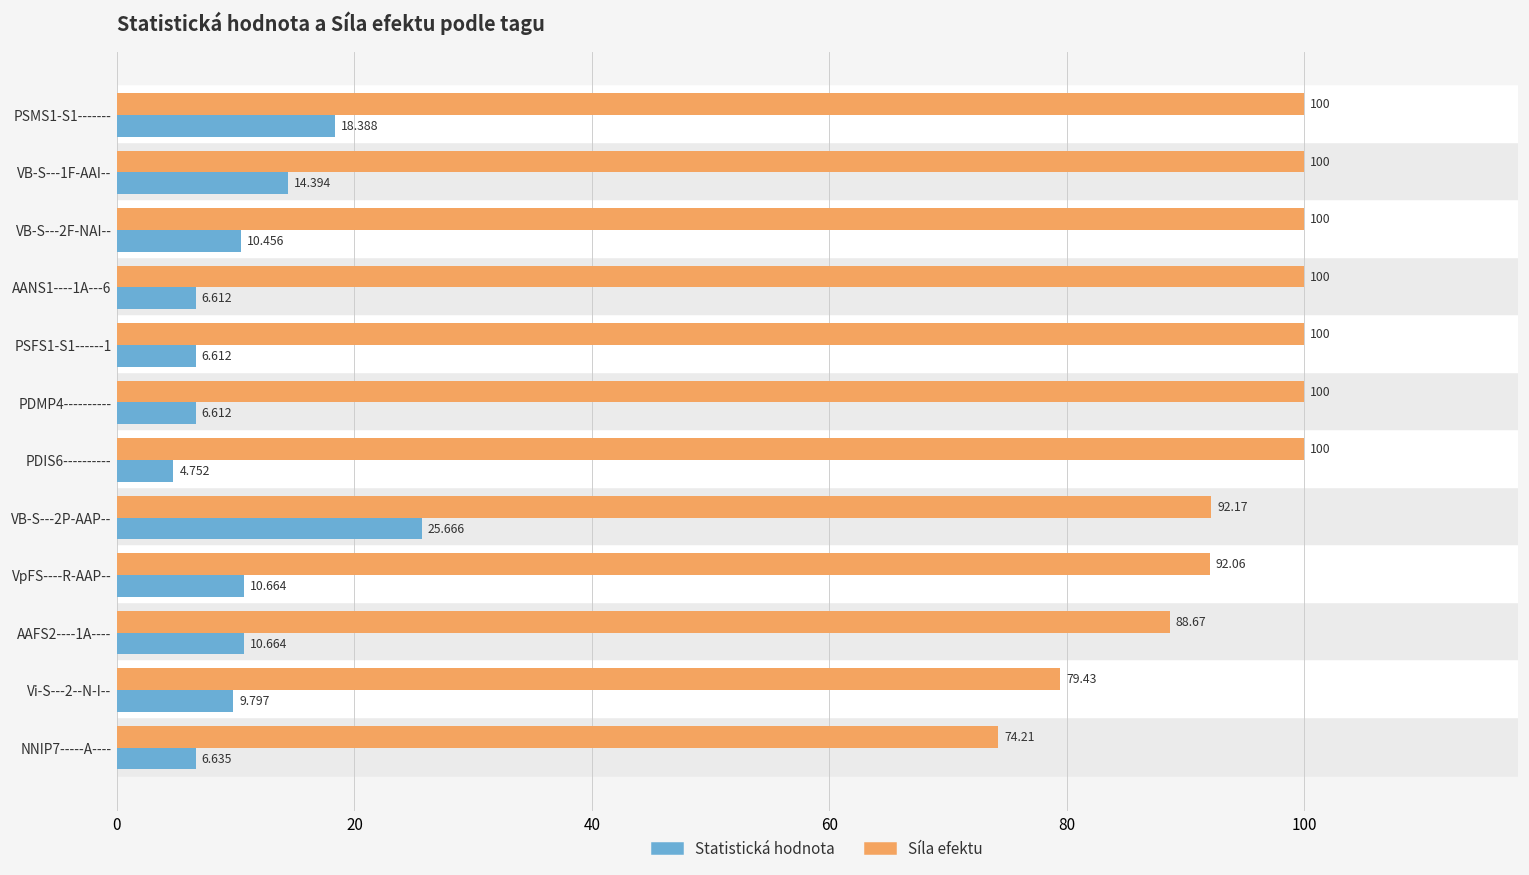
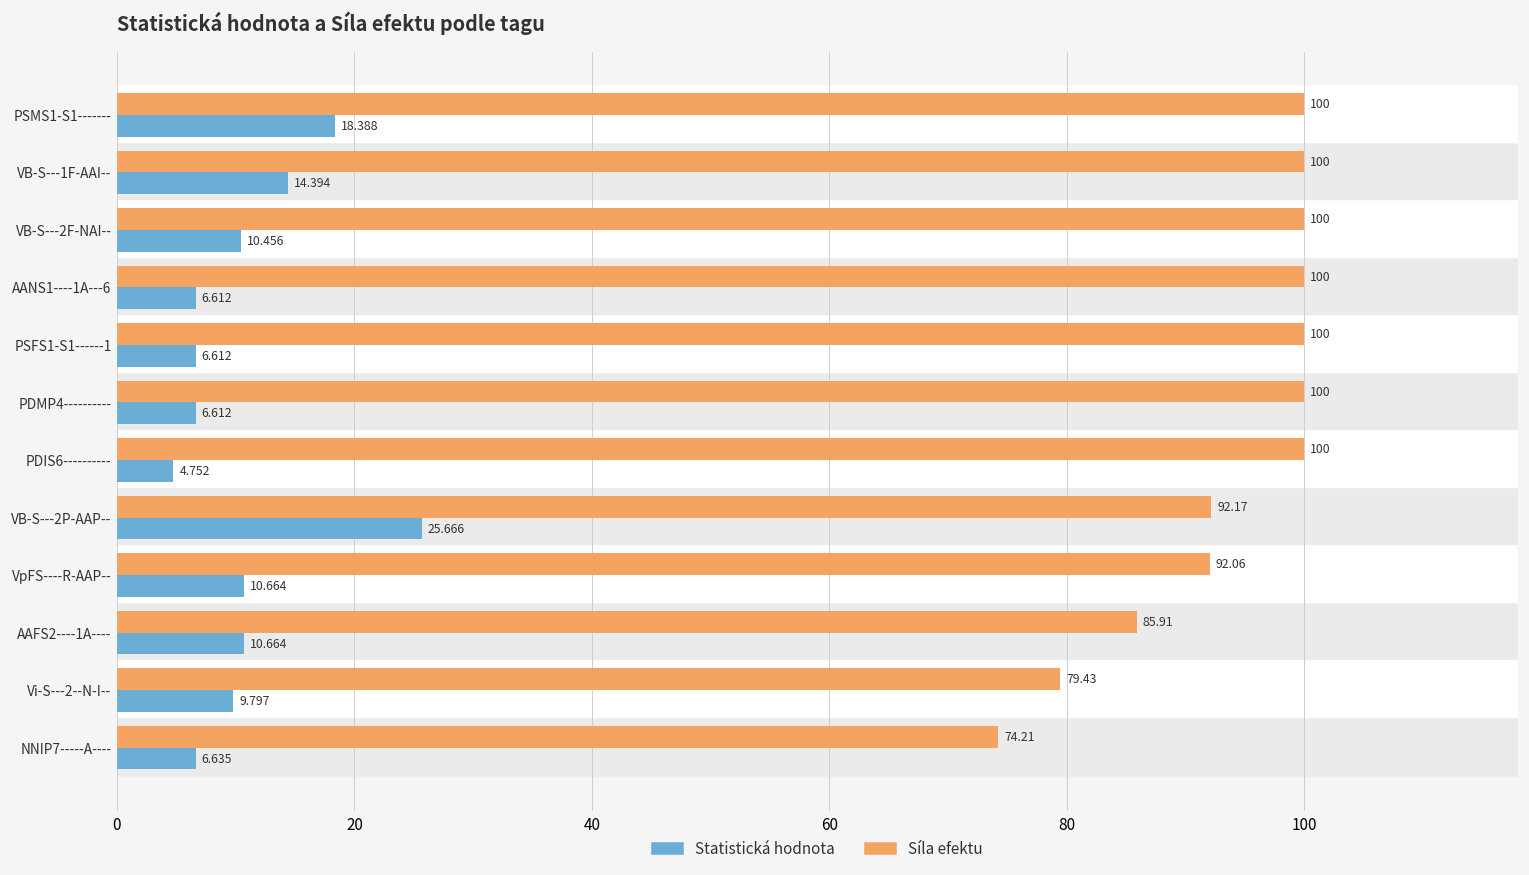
  {
    "Statistická hodnota": {
      "PSMS1-S1-------": 18.388,
      "VB-S---1F-AAI--": 14.394,
      "VB-S---2F-NAI--": 10.456,
      "AANS1----1A---6": 6.612,
      "PSFS1-S1------1": 6.612,
      "PDMP4----------": 6.612,
      "PDIS6----------": 4.752,
      "VB-S---2P-AAP--": 25.666,
      "VpFS----R-AAP--": 10.664,
      "AAFS2----1A----": 10.664,
      "Vi-S---2--N-I--": 9.797,
      "NNIP7-----A----": 6.635
    },
    "Síla efektu": {
      "PSMS1-S1-------": 100,
      "VB-S---1F-AAI--": 100,
      "VB-S---2F-NAI--": 100,
      "AANS1----1A---6": 100,
      "PSFS1-S1------1": 100,
      "PDMP4----------": 100,
      "PDIS6----------": 100,
      "VB-S---2P-AAP--": 92.17,
      "VpFS----R-AAP--": 92.06,
-     "AAFS2----1A----": 88.67,
+     "AAFS2----1A----": 85.91,
      "Vi-S---2--N-I--": 79.43,
      "NNIP7-----A----": 74.21
    }
  }
